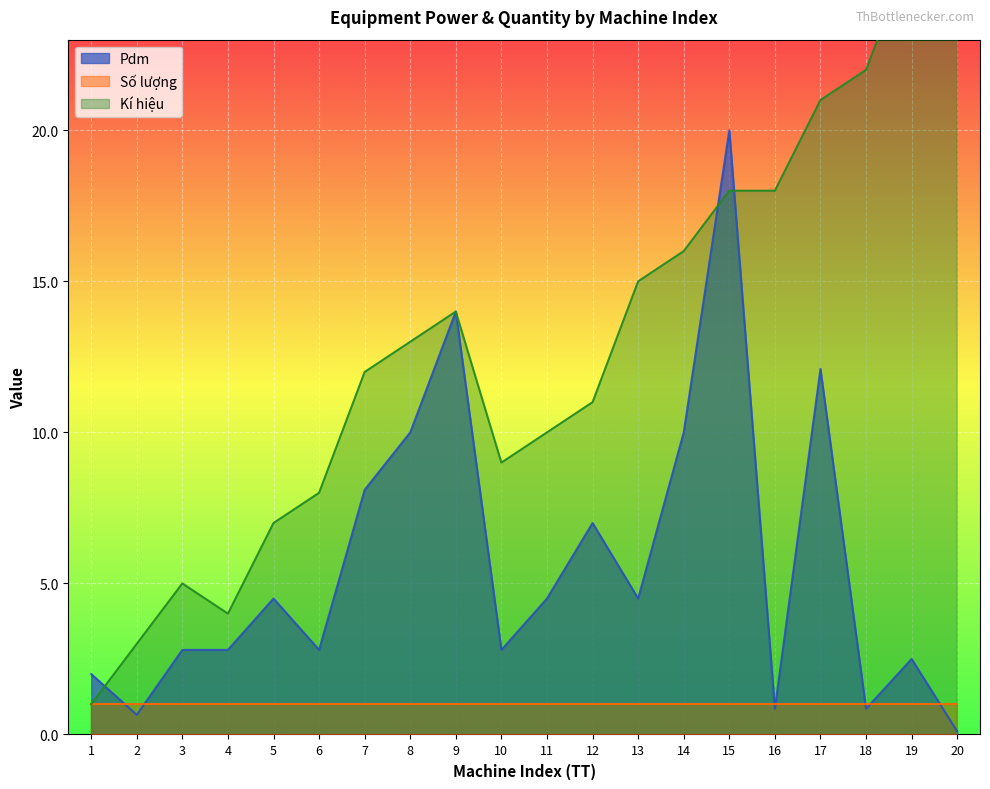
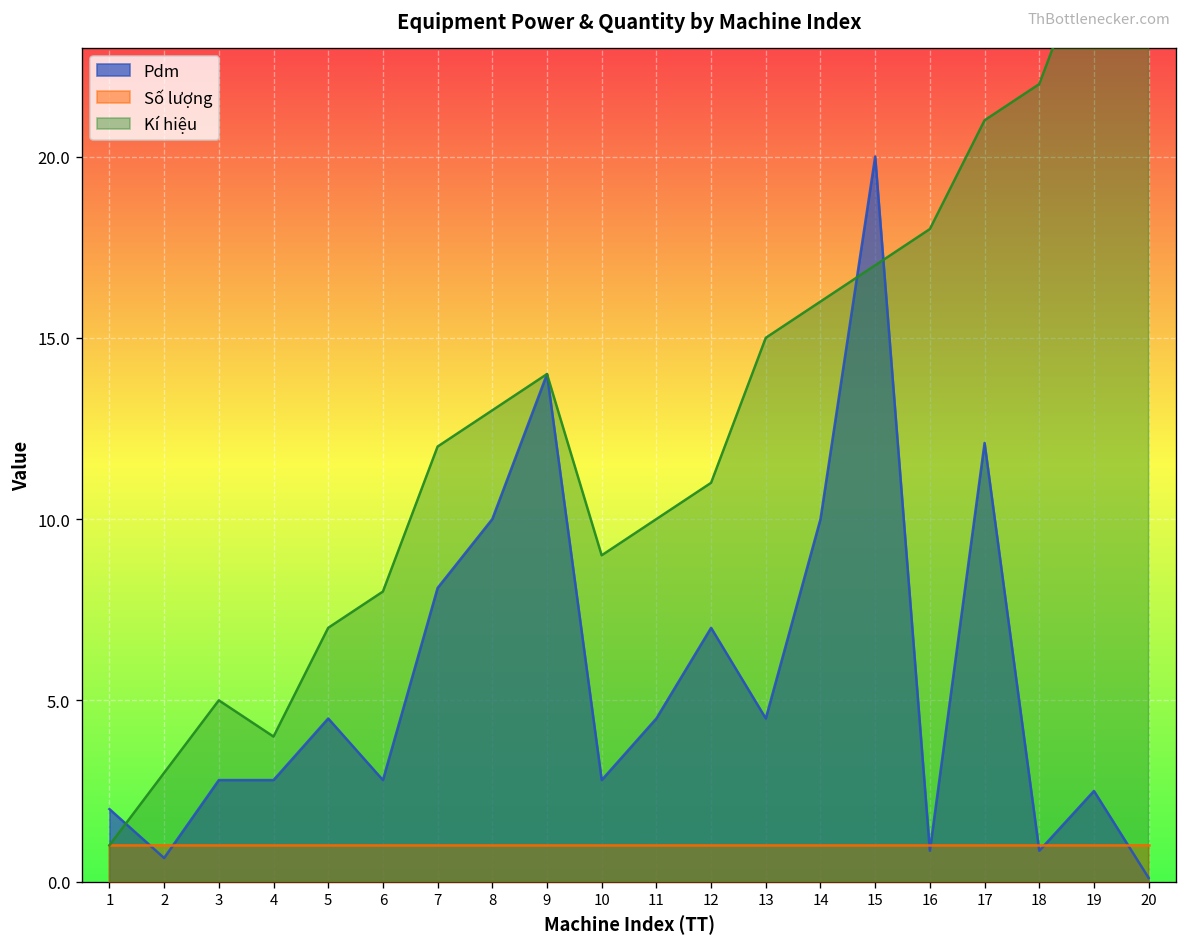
  {
    "Pdm": {
      "1": 2,
      "2": 0.7,
      "3": 2.8,
      "4": 2.8,
      "5": 4.5,
      "6": 2.8,
      "7": 8.1,
      "8": 10,
      "10": 2.8,
      "11": 4.5,
      "12": 7,
      "13": 4.5,
      "14": 10,
      "15": 20,
      "16": 0.9,
      "17": 12.1,
      "18": 0.9,
      "19": 2.5,
      "20": 0.1
    },
    "Số lượng": {
      "2": 1,
      "3": 1,
      "4": 1,
      "5": 1,
      "6": 1,
      "7": 1,
      "8": 1,
      "9": 1,
      "10": 1,
      "11": 1,
      "12": 1,
      "13": 1,
      "14": 1,
      "15": 1,
      "16": 1,
      "17": 1,
      "18": 1,
      "19": 1,
      "20": 1
    },
    "Kí hiệu": {
      "2": 3,
      "3": 5,
      "4": 4,
      "5": 7,
      "6": 8,
      "7": 12,
      "8": 13,
      "10": 9,
      "11": 10,
      "12": 11,
      "13": 15,
      "14": 16,
-     "15": 18,
+     "15": 17,
      "16": 18,
      "17": 21,
      "18": 22
    }
  }
